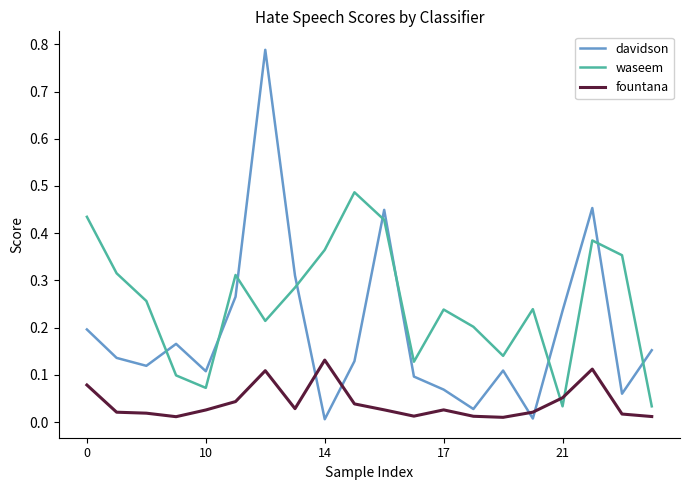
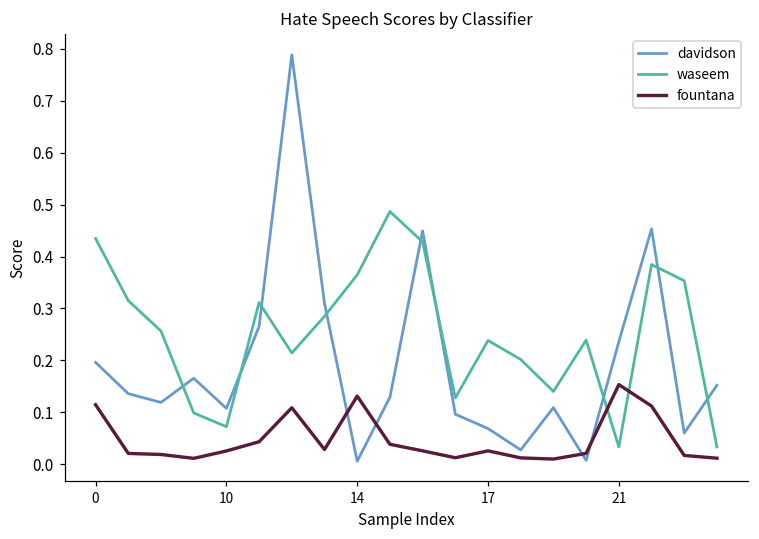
  {
    "fountana": {
-     "0": 0.08,
+     "0": 0.11,
      "10": 0.03,
      "14": 0.13,
      "17": 0.03,
-     "21": 0.05
+     "21": 0.15
    }
  }
